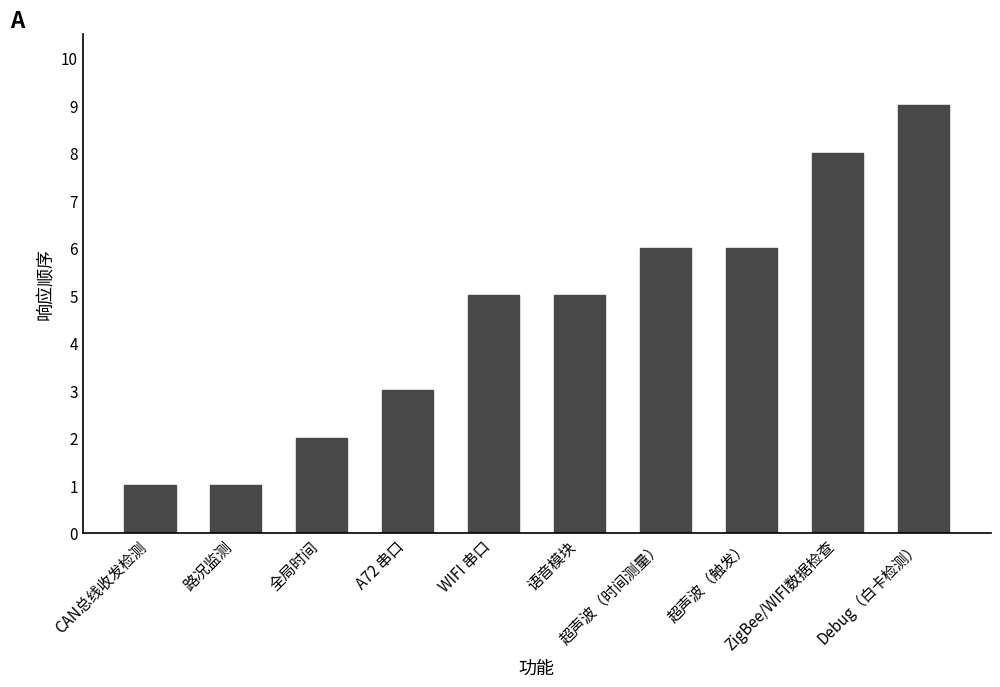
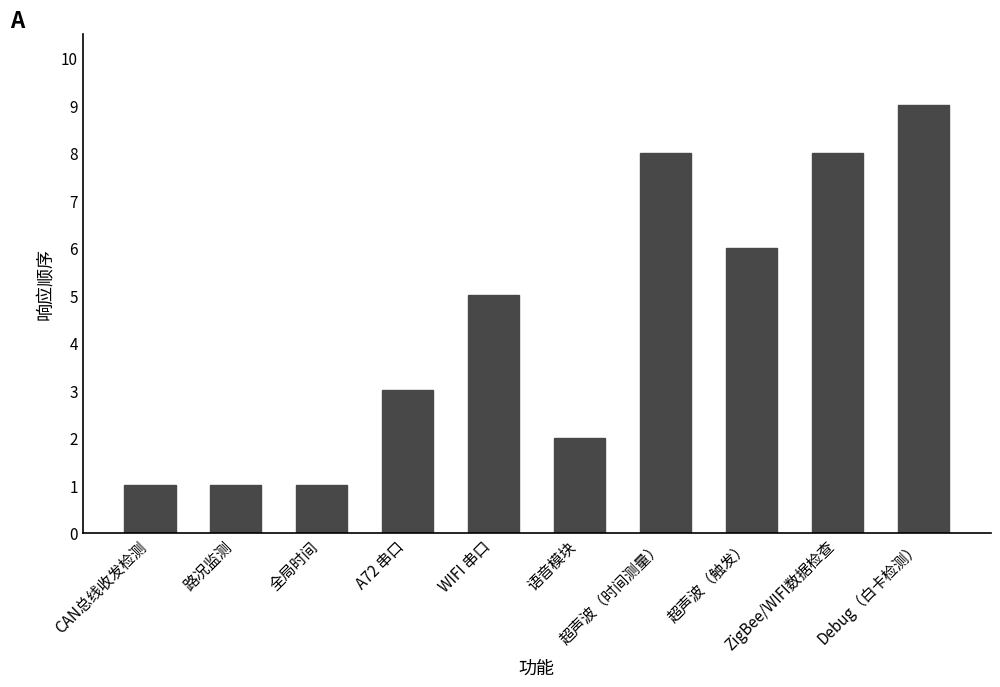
  {
    "CAN总线收发检测": 1,
    "路况监测": 1,
-   "全局时间": 2,
+   "全局时间": 1,
    "A72 串口": 3,
    "WIFI 串口": 5,
-   "语音模块": 5,
-   "超声波（时间测量）": 6,
+   "语音模块": 2,
+   "超声波（时间测量）": 8,
    "超声波（触发）": 6,
    "ZigBee/WIFI数据检查": 8,
    "Debug（白卡检测）": 9
  }
